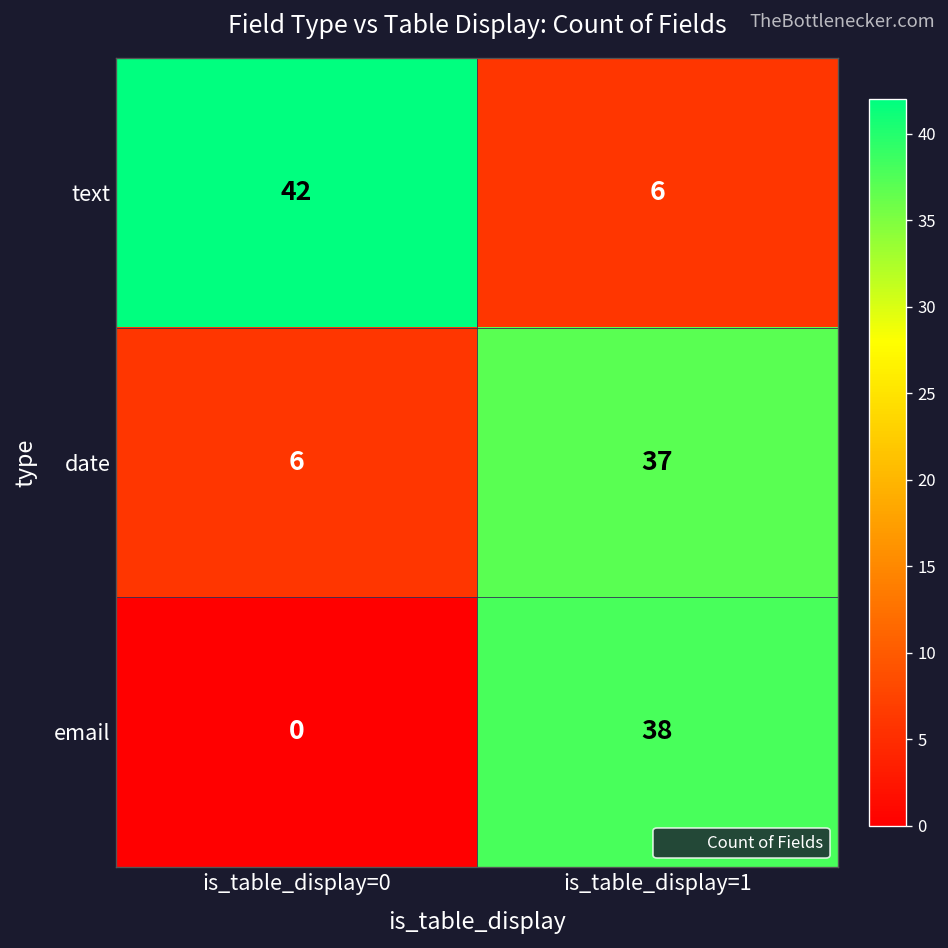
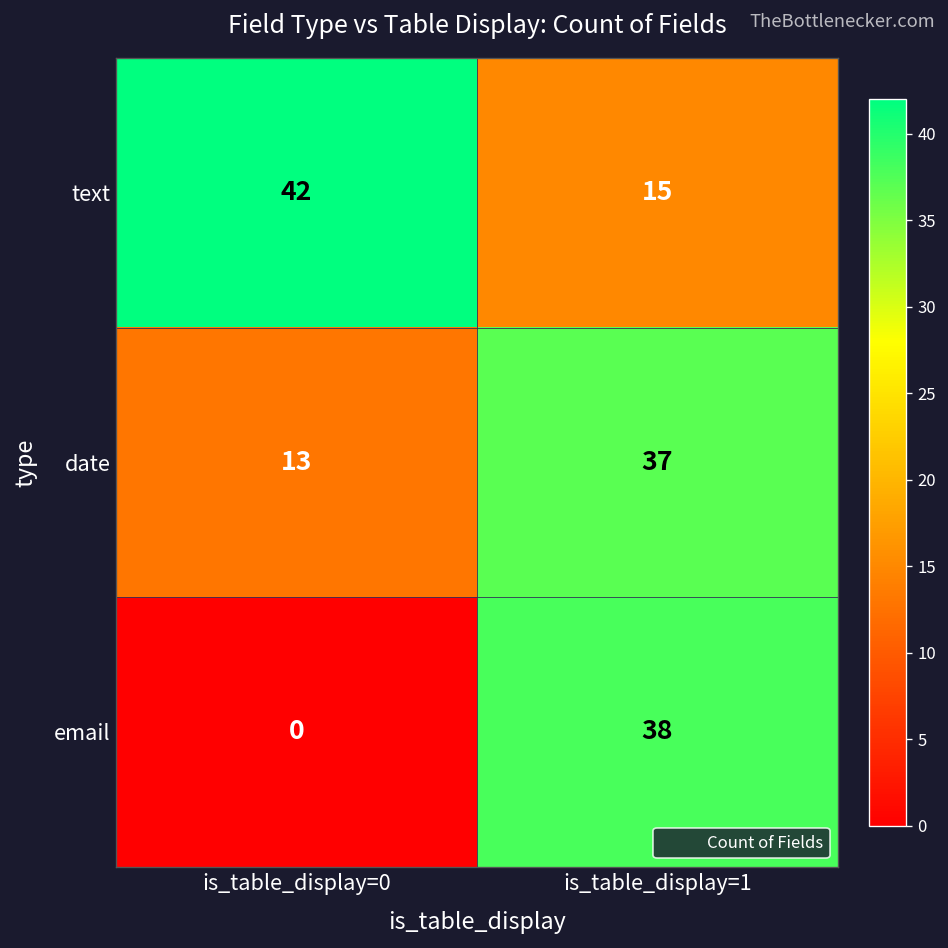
  {
    "text": {
      "is_table_display=0": 42,
-     "is_table_display=1": 6
+     "is_table_display=1": 15
    },
    "date": {
-     "is_table_display=0": 6,
+     "is_table_display=0": 13,
      "is_table_display=1": 37
    },
    "email": {
      "is_table_display=0": 0,
      "is_table_display=1": 38
    }
  }
